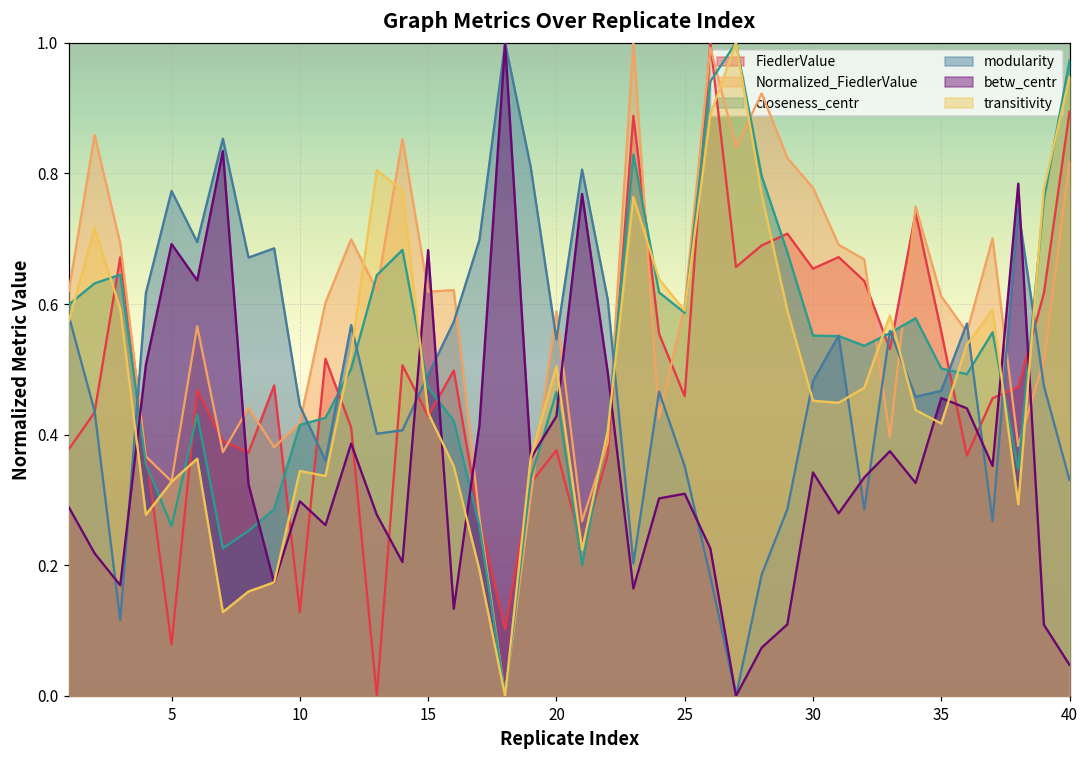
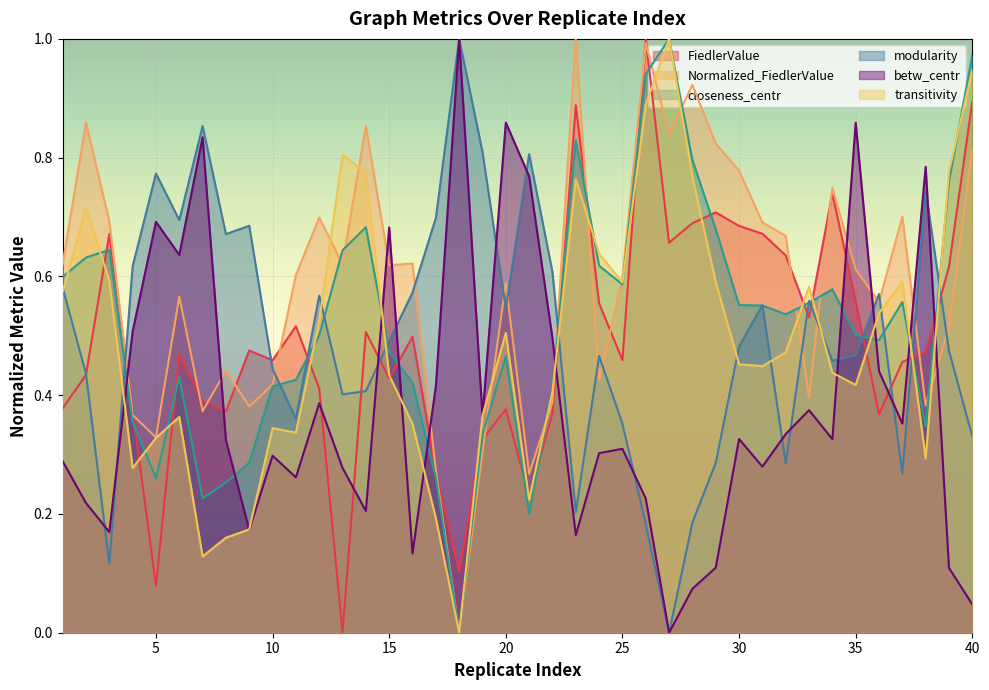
  {
    "FiedlerValue": {
      "5": 0.08,
-     "10": 0.13,
+     "10": 0.46,
      "15": 0.43,
      "20": 0.38,
      "25": 0.46,
-     "30": 0.65,
+     "30": 0.69,
      "35": 0.56,
      "40": 0.89
    },
    "betw_centr": {
      "5": 0.69,
      "10": 0.30,
      "15": 0.68,
-     "20": 0.43,
+     "20": 0.86,
      "25": 0.31,
-     "30": 0.34,
-     "35": 0.46,
+     "30": 0.33,
+     "35": 0.86,
      "40": 0.05
    }
  }
